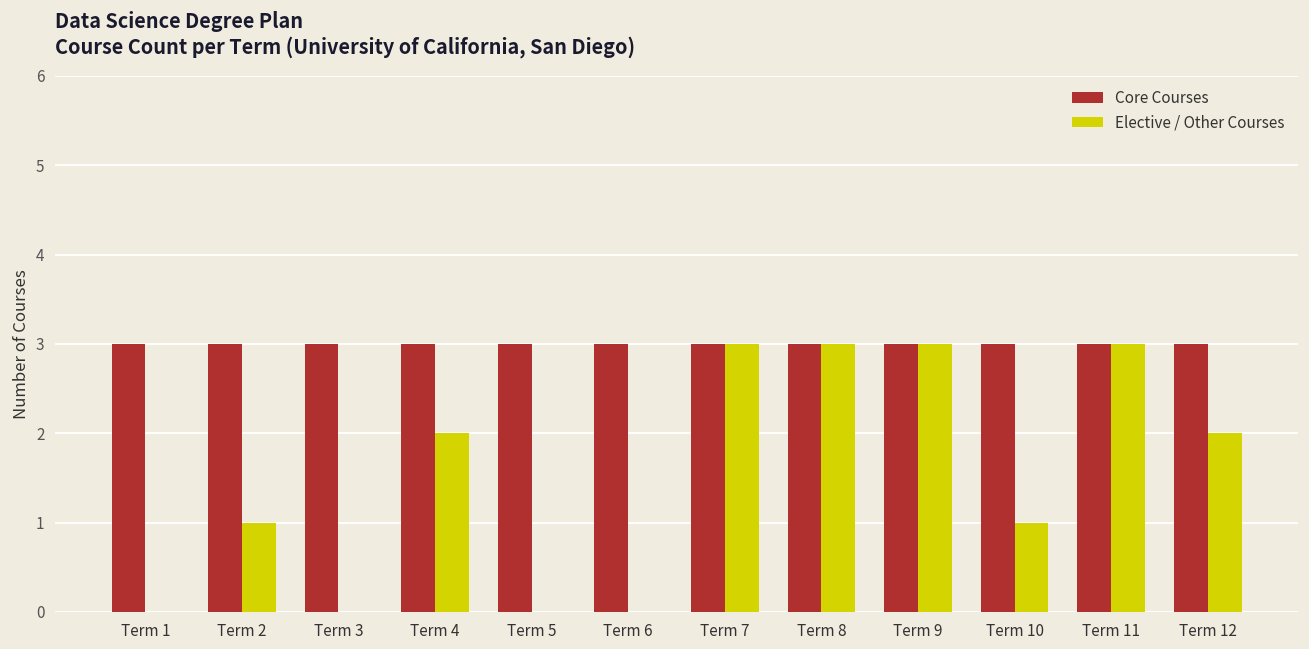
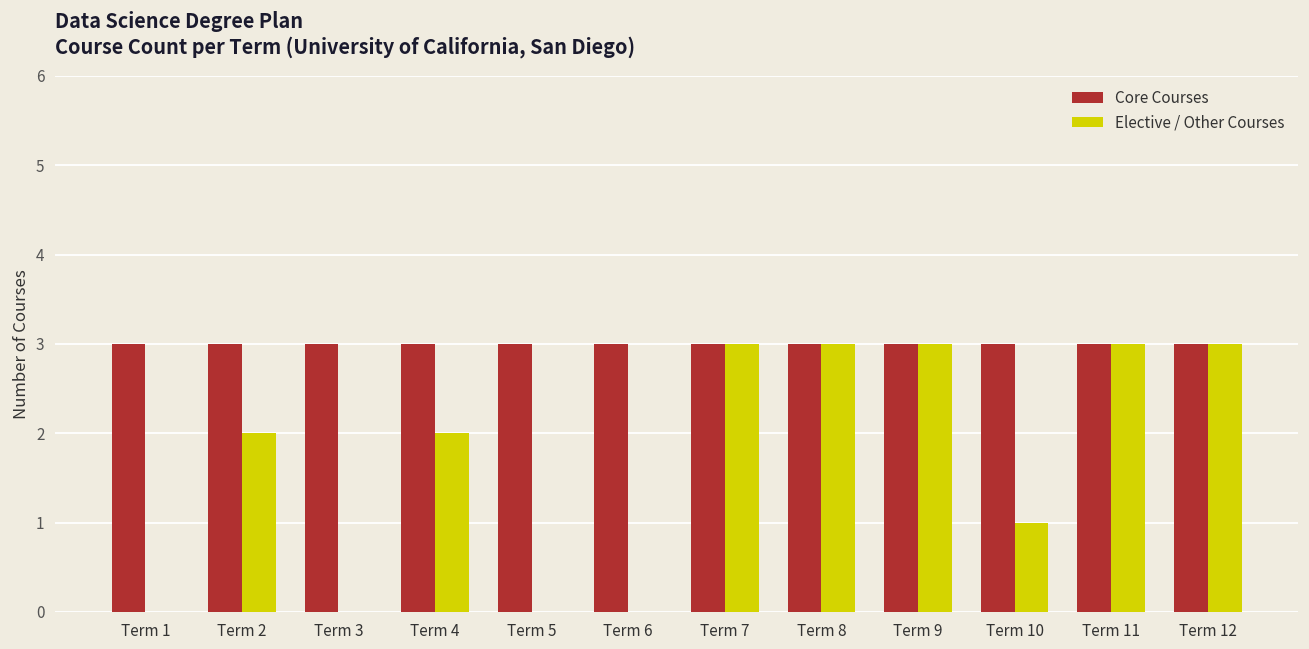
  {
    "Core Courses": {
      "Term 1": 3,
      "Term 2": 3,
      "Term 3": 3,
      "Term 4": 3,
      "Term 5": 3,
      "Term 6": 3,
      "Term 7": 3,
      "Term 8": 3,
      "Term 9": 3,
      "Term 10": 3,
      "Term 11": 3,
      "Term 12": 3
    },
    "Elective / Other Courses": {
      "Term 1": 0,
-     "Term 2": 1,
+     "Term 2": 2,
      "Term 3": 0,
      "Term 4": 2,
      "Term 5": 0,
      "Term 6": 0,
      "Term 7": 3,
      "Term 8": 3,
      "Term 9": 3,
      "Term 10": 1,
      "Term 11": 3,
-     "Term 12": 2
+     "Term 12": 3
    }
  }
